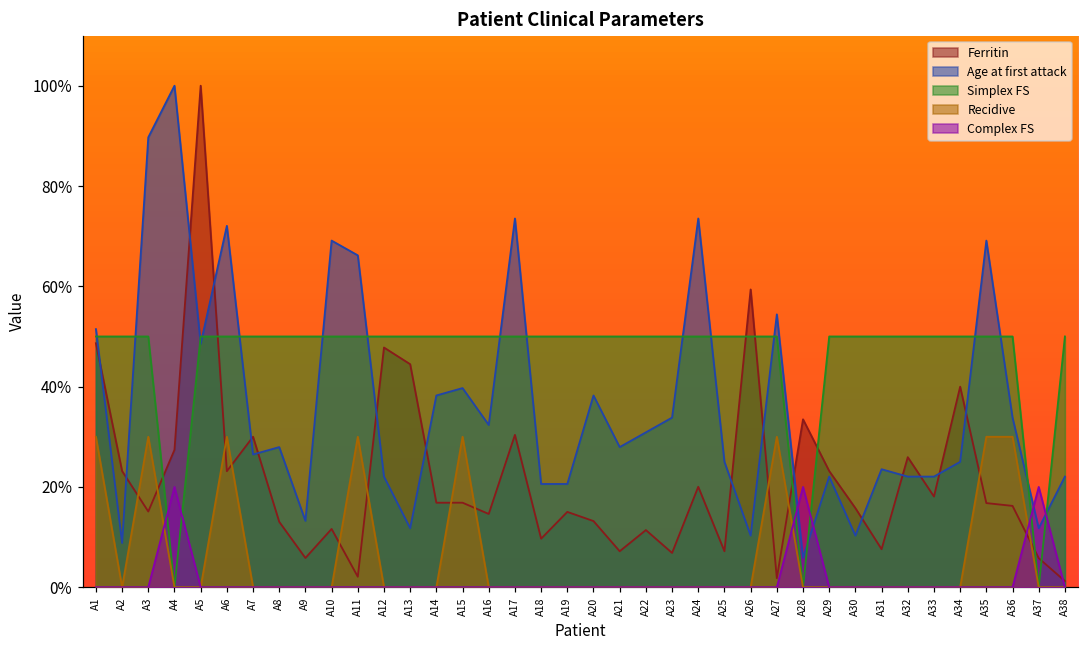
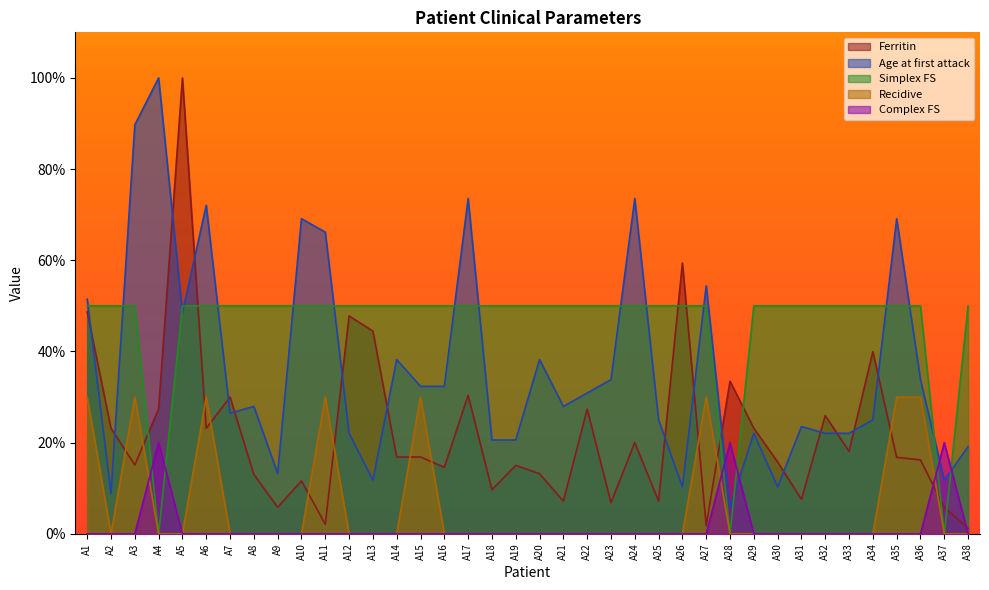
  {
    "Ferritin": {
      "A1": "49%",
      "A2": "23%",
      "A3": "15%",
      "A4": "27%",
      "A5": "100%",
      "A6": "23%",
      "A7": "30%",
      "A8": "13%",
      "A9": "6%",
      "A10": "12%",
      "A11": "2%",
      "A12": "48%",
      "A13": "44%",
      "A14": "17%",
      "A15": "17%",
      "A16": "15%",
      "A17": "30%",
      "A18": "10%",
      "A19": "15%",
      "A20": "13%",
      "A21": "7%",
-     "A22": "11%",
+     "A22": "27%",
      "A23": "7%",
      "A24": "20%",
      "A25": "7%",
      "A26": "59%",
      "A27": "2%",
      "A28": "33%",
      "A29": "23%",
      "A30": "16%",
      "A31": "8%",
      "A32": "26%",
      "A33": "18%",
      "A34": "40%",
      "A35": "17%",
      "A36": "16%",
      "A37": "6%",
      "A38": "1%"
    },
    "Age at first attack": {
      "A1": "51%",
      "A2": "9%",
      "A3": "90%",
      "A4": "100%",
      "A5": "49%",
      "A6": "72%",
      "A7": "26%",
      "A8": "28%",
      "A9": "13%",
      "A10": "69%",
      "A11": "66%",
      "A12": "22%",
      "A13": "12%",
      "A14": "38%",
-     "A15": "40%",
+     "A15": "32%",
      "A16": "32%",
      "A17": "74%",
      "A18": "21%",
      "A19": "21%",
      "A20": "38%",
      "A21": "28%",
      "A22": "31%",
      "A23": "34%",
      "A24": "74%",
      "A25": "25%",
      "A26": "10%",
      "A27": "54%",
      "A28": "6%",
      "A29": "22%",
      "A30": "10%",
      "A31": "24%",
      "A32": "22%",
      "A33": "22%",
      "A34": "25%",
      "A35": "69%",
      "A36": "34%",
      "A37": "12%",
-     "A38": "22%"
+     "A38": "19%"
    },
    "Simplex FS": {
      "A1": "50%",
      "A2": "50%",
      "A3": "50%",
      "A5": "50%",
      "A6": "50%",
      "A7": "50%",
      "A8": "50%",
      "A9": "50%",
      "A10": "50%",
      "A11": "50%",
      "A12": "50%",
      "A13": "50%",
      "A14": "50%",
      "A15": "50%",
      "A16": "50%",
      "A17": "50%",
      "A18": "50%",
      "A19": "50%",
      "A20": "50%",
      "A21": "50%",
      "A22": "50%",
      "A23": "50%",
      "A24": "50%",
      "A25": "50%",
      "A26": "50%",
      "A27": "50%",
      "A29": "50%",
      "A30": "50%",
      "A31": "50%",
      "A32": "50%",
      "A33": "50%",
      "A34": "50%",
      "A35": "50%",
      "A36": "50%",
      "A38": "50%"
    },
    "Recidive": {
      "A1": "30%",
      "A3": "30%",
      "A6": "30%",
      "A11": "30%",
      "A15": "30%",
      "A27": "30%",
      "A35": "30%",
      "A36": "30%"
    },
    "Complex FS": {
      "A1": "0%",
      "A3": "0%",
      "A4": "20%",
      "A6": "0%",
      "A11": "0%",
      "A15": "0%",
      "A27": "0%",
      "A28": "20%",
      "A35": "0%",
      "A36": "0%",
      "A37": "20%"
    }
  }
